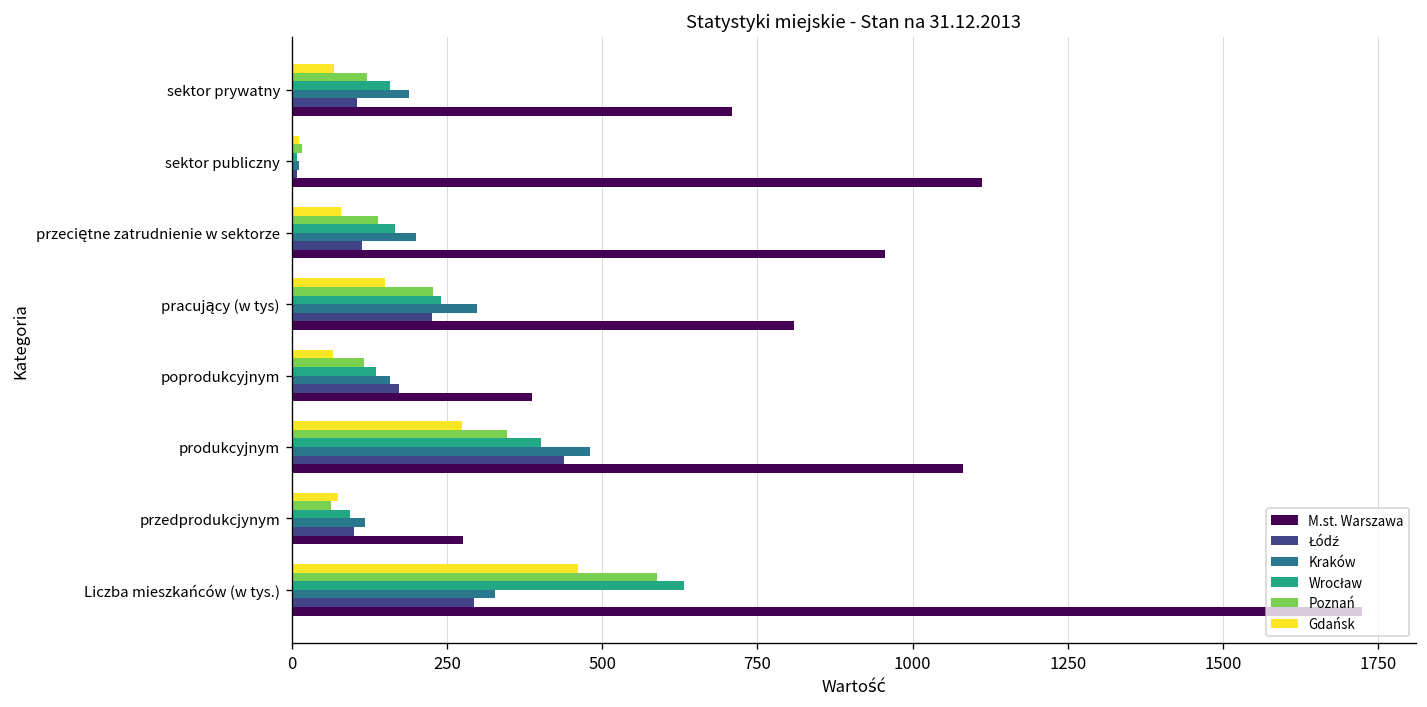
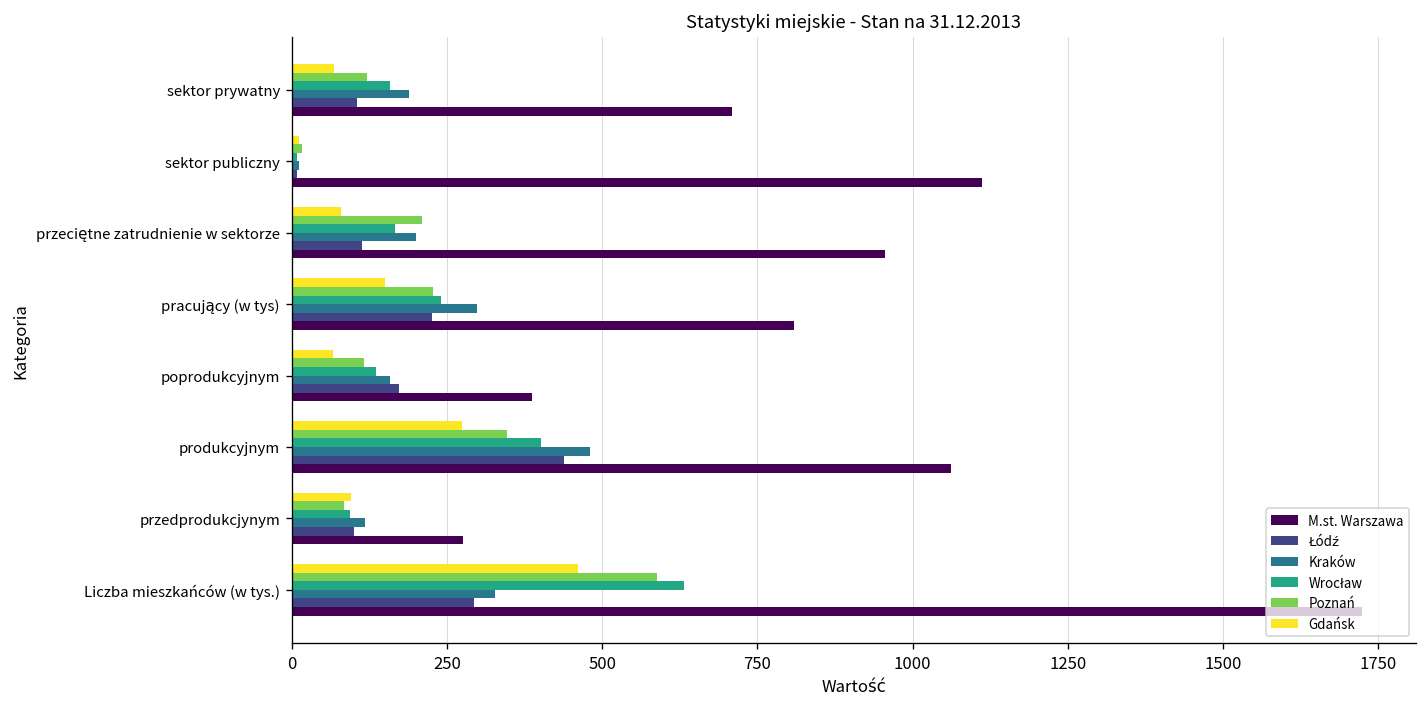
  {
    "M.st. Warszawa": {
      "sektor prywatny": 710,
      "sektor publiczny": 1110,
      "przeciętne zatrudnienie w sektorze": 950,
      "pracujący (w tys)": 810,
      "poprodukcyjnym": 390,
-     "produkcyjnym": 1080,
+     "produkcyjnym": 1060,
      "przedprodukcjynym": 280
    },
    "Poznań": {
      "sektor prywatny": 120,
      "sektor publiczny": 20,
-     "przeciętne zatrudnienie w sektorze": 140,
+     "przeciętne zatrudnienie w sektorze": 210,
      "pracujący (w tys)": 230,
      "poprodukcyjnym": 120,
      "produkcyjnym": 350,
-     "przedprodukcjynym": 60,
+     "przedprodukcjynym": 90,
      "Liczba mieszkańców (w tys.)": 590
    },
    "Gdańsk": {
      "sektor prywatny": 70,
      "sektor publiczny": 10,
      "przeciętne zatrudnienie w sektorze": 80,
      "pracujący (w tys)": 150,
      "poprodukcyjnym": 70,
      "produkcyjnym": 270,
-     "przedprodukcjynym": 70,
+     "przedprodukcjynym": 100,
      "Liczba mieszkańców (w tys.)": 460
    }
  }
